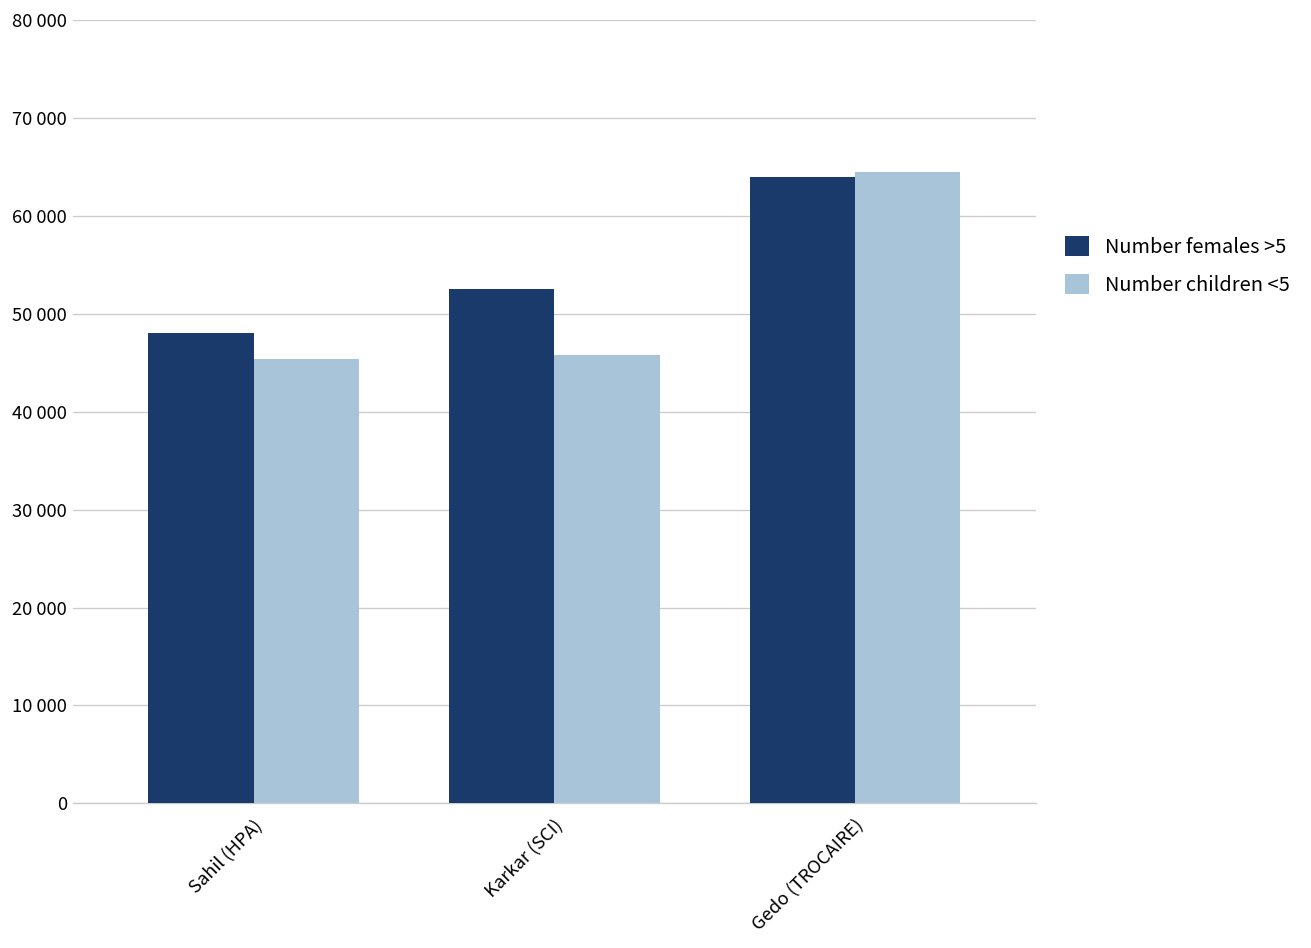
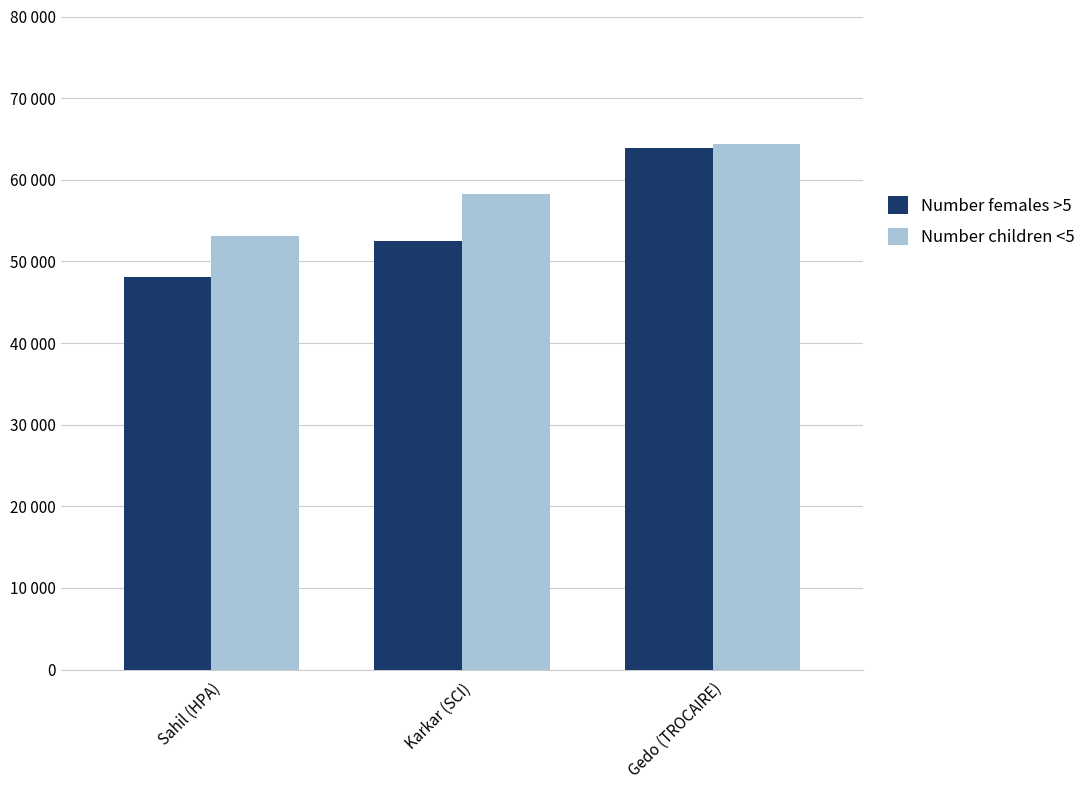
  {
    "Number females >5": {
      "Sahil (HPA)": 48000,
      "Karkar (SCI)": 53000,
      "Gedo (TROCAIRE)": 64000
    },
    "Number children <5": {
-     "Sahil (HPA)": 45000,
-     "Karkar (SCI)": 46000,
+     "Sahil (HPA)": 53000,
+     "Karkar (SCI)": 58000,
      "Gedo (TROCAIRE)": 64000
    }
  }
